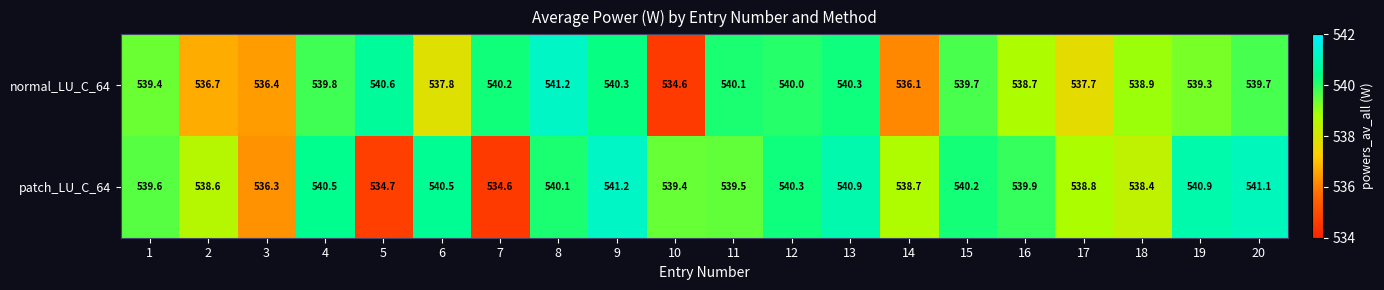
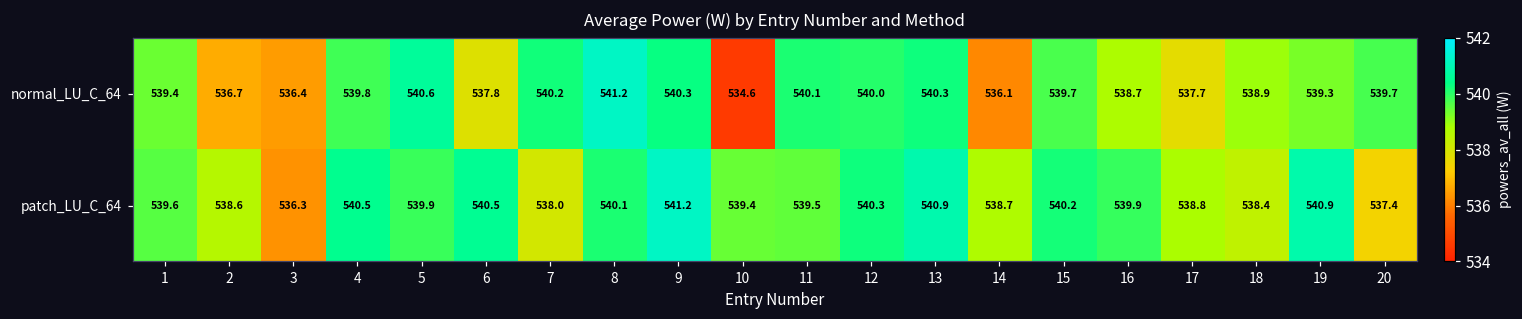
  {
    "normal_LU_C_64": {
      "1": 539.4,
      "2": 536.7,
      "3": 536.4,
      "4": 539.8,
      "5": 540.6,
      "6": 537.8,
      "7": 540.2,
      "8": 541.2,
      "9": 540.3,
      "10": 534.6,
      "11": 540.1,
      "12": 540.0,
      "13": 540.3,
      "14": 536.1,
      "15": 539.7,
      "16": 538.7,
      "17": 537.7,
      "18": 538.9,
      "19": 539.3,
      "20": 539.7
    },
    "patch_LU_C_64": {
      "1": 539.6,
      "2": 538.6,
      "3": 536.3,
      "4": 540.5,
-     "5": 534.7,
+     "5": 539.9,
      "6": 540.5,
-     "7": 534.6,
+     "7": 538.0,
      "8": 540.1,
      "9": 541.2,
      "10": 539.4,
      "11": 539.5,
      "12": 540.3,
      "13": 540.9,
      "14": 538.7,
      "15": 540.2,
      "16": 539.9,
      "17": 538.8,
      "18": 538.4,
      "19": 540.9,
-     "20": 541.1
+     "20": 537.4
    }
  }
